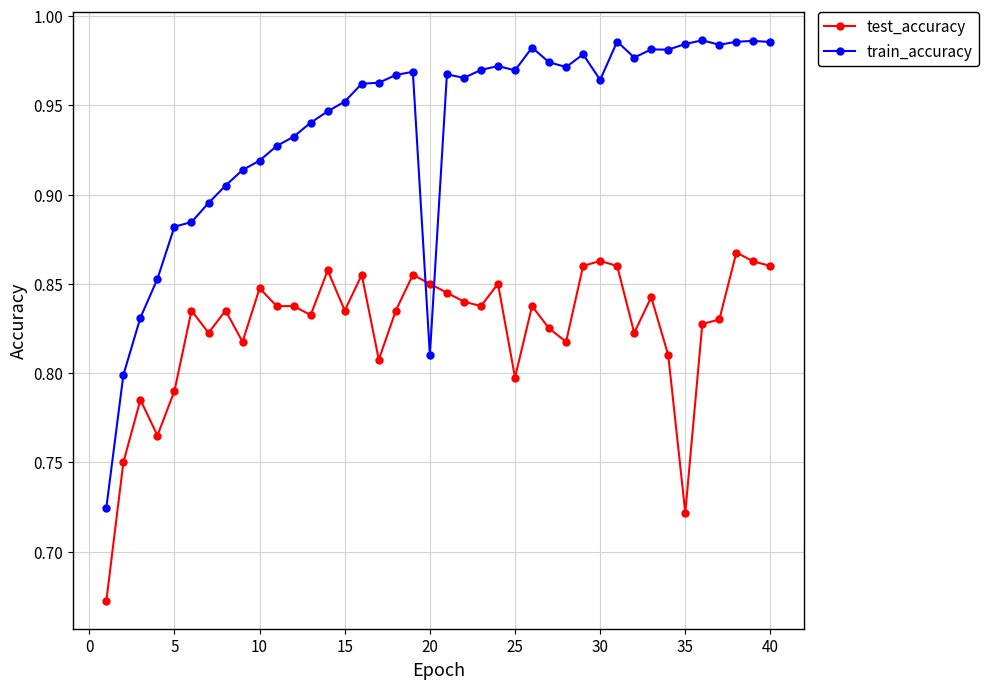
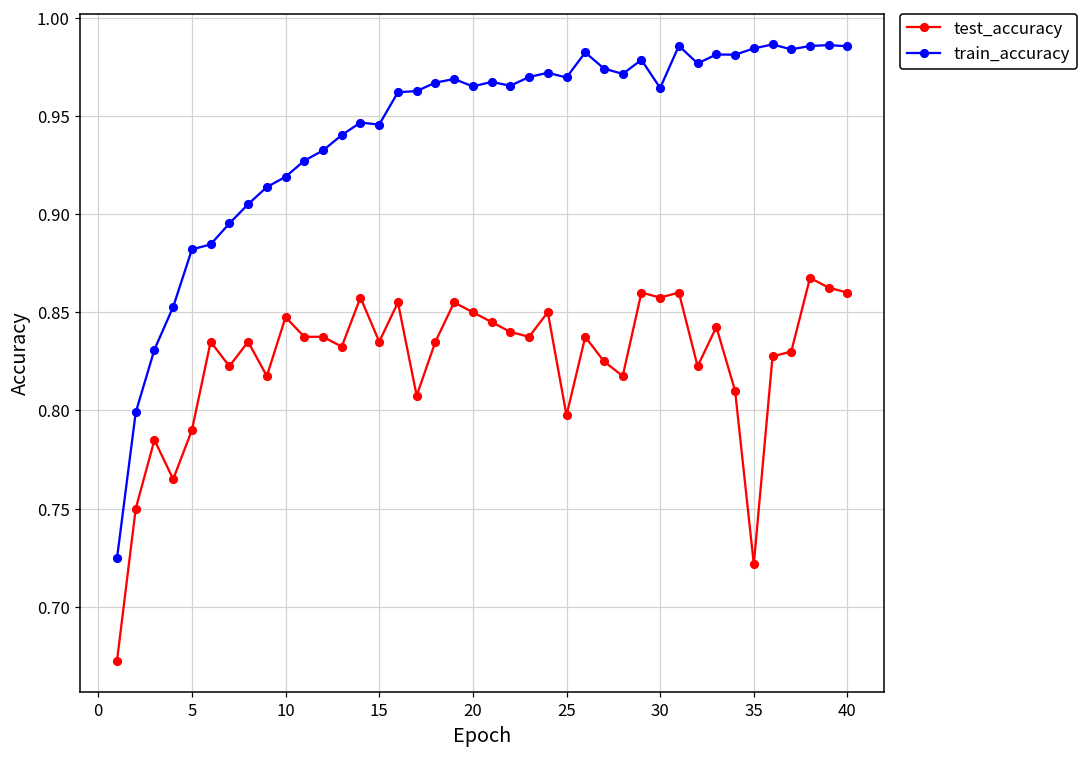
  {
    "test_accuracy": {
      "5": 0.790,
      "10": 0.847,
      "15": 0.835,
      "20": 0.850,
      "25": 0.798,
-     "30": 0.863,
+     "30": 0.857,
      "35": 0.722,
      "40": 0.860
    },
    "train_accuracy": {
      "5": 0.882,
      "10": 0.919,
-     "15": 0.952,
-     "20": 0.810,
+     "15": 0.946,
+     "20": 0.965,
      "25": 0.970,
      "30": 0.964,
      "35": 0.984,
      "40": 0.985
    }
  }
